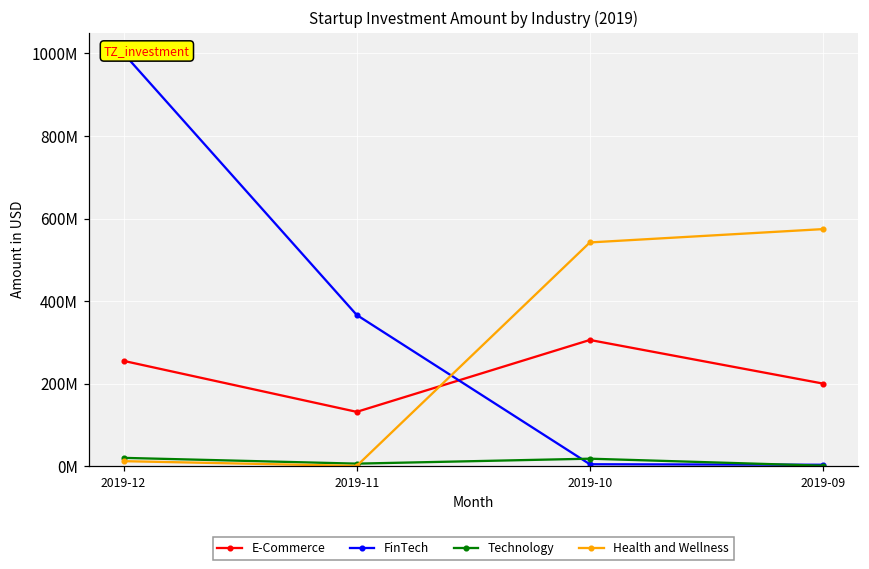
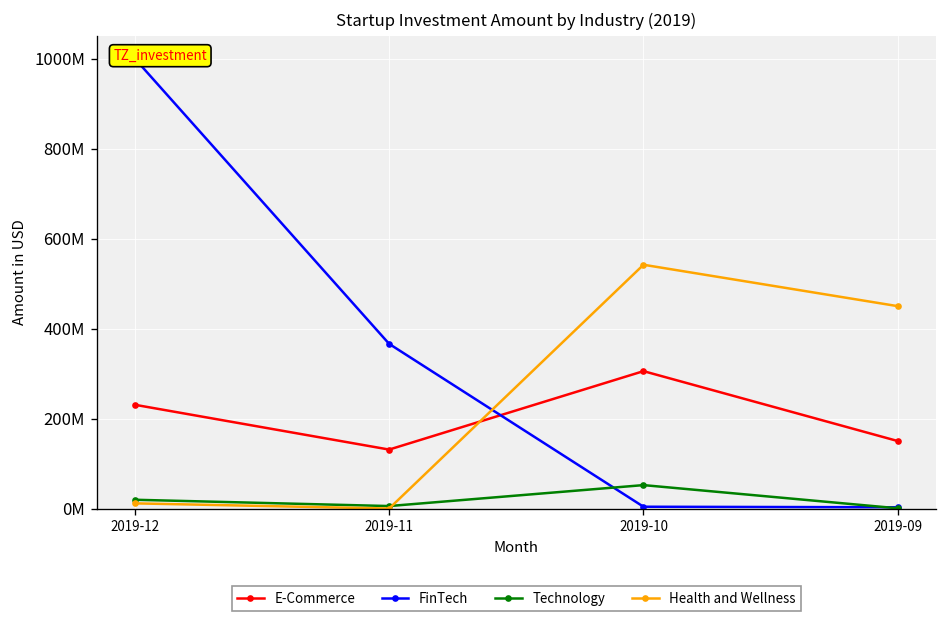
  {
    "E-Commerce": {
-     "2019-12": 260000000,
+     "2019-12": 230000000,
      "2019-11": 130000000,
      "2019-10": 310000000,
-     "2019-09": 200000000
+     "2019-09": 150000000
    },
    "FinTech": {
      "2019-11": 370000000,
      "2019-10": 0
    },
    "Technology": {
      "2019-12": 20000000,
-     "2019-10": 20000000
+     "2019-10": 50000000
    },
    "Health and Wellness": {
      "2019-12": 10000000,
      "2019-10": 540000000,
-     "2019-09": 570000000
+     "2019-09": 450000000
    }
  }
